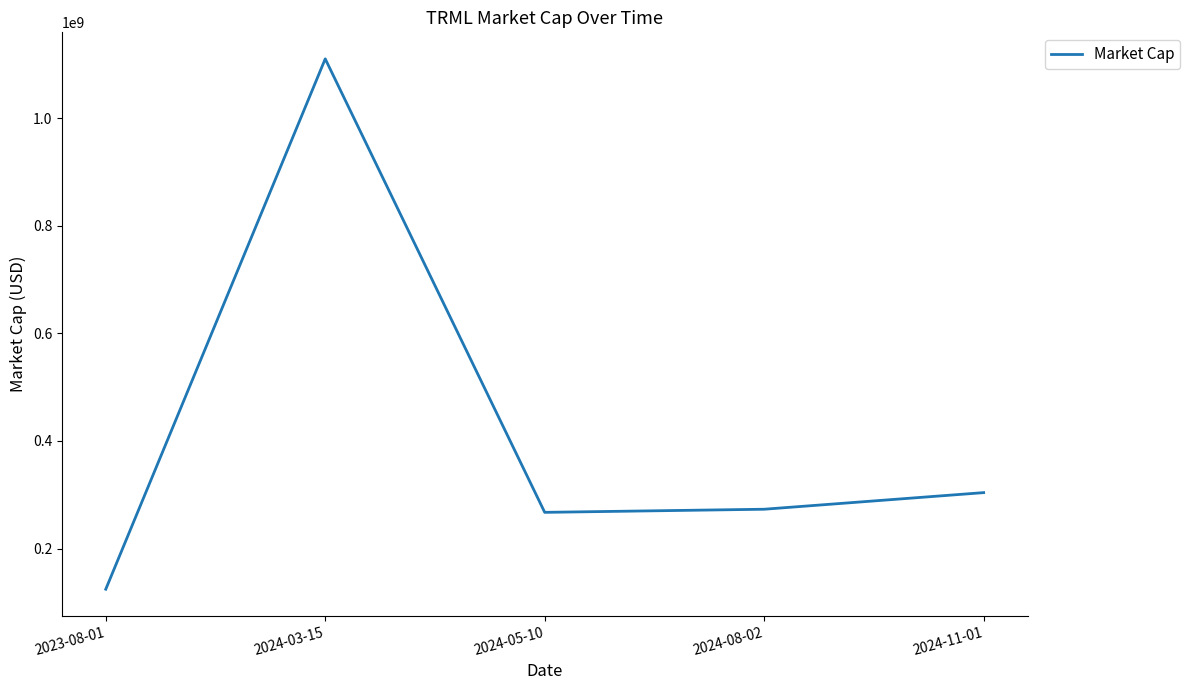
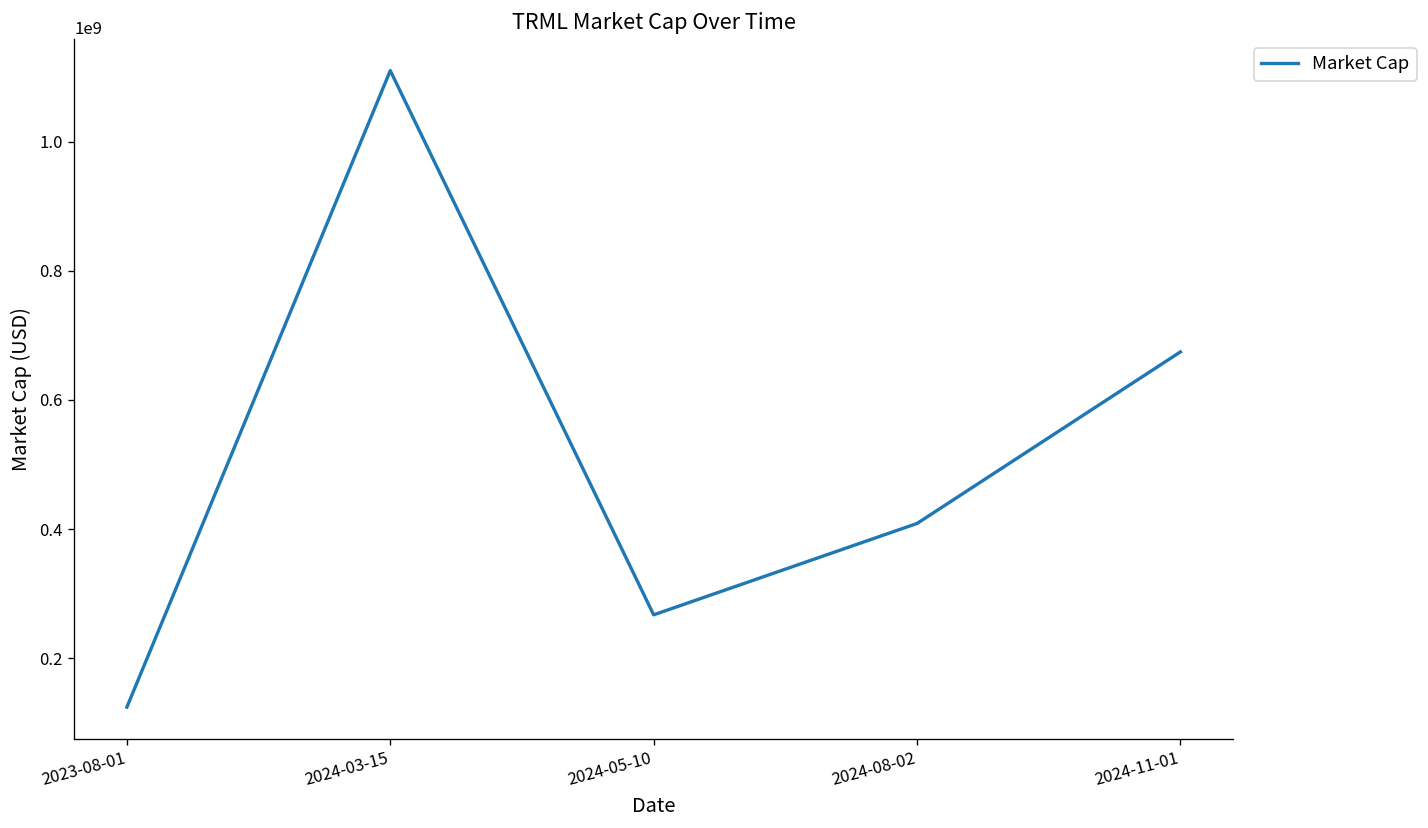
  {
    "2023-08-01": 120000000,
    "2024-03-15": 1110000000,
    "2024-05-10": 270000000,
-   "2024-08-02": 270000000,
-   "2024-11-01": 300000000
+   "2024-08-02": 410000000,
+   "2024-11-01": 670000000
  }
